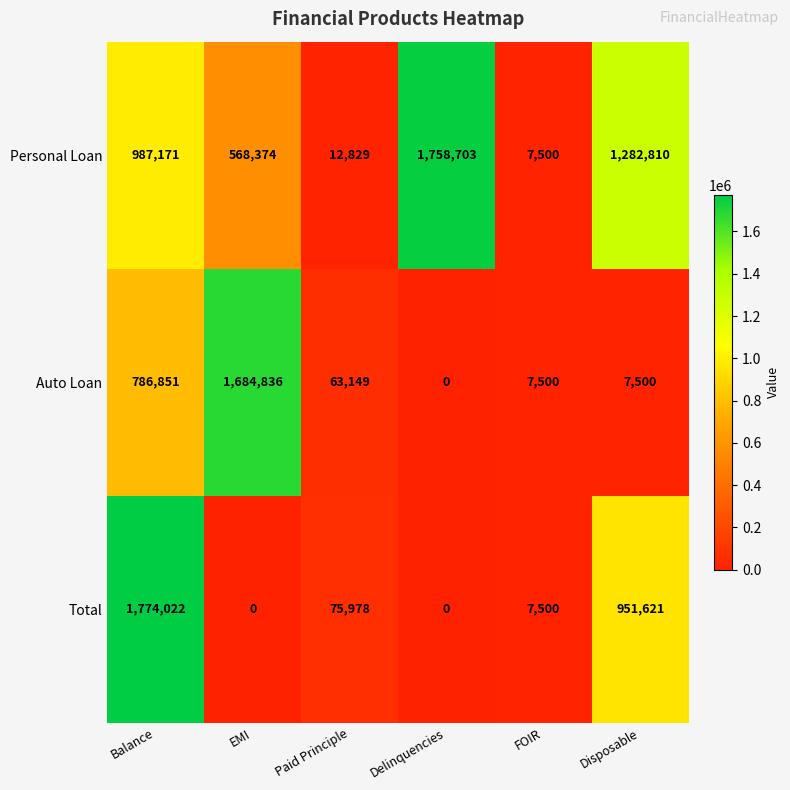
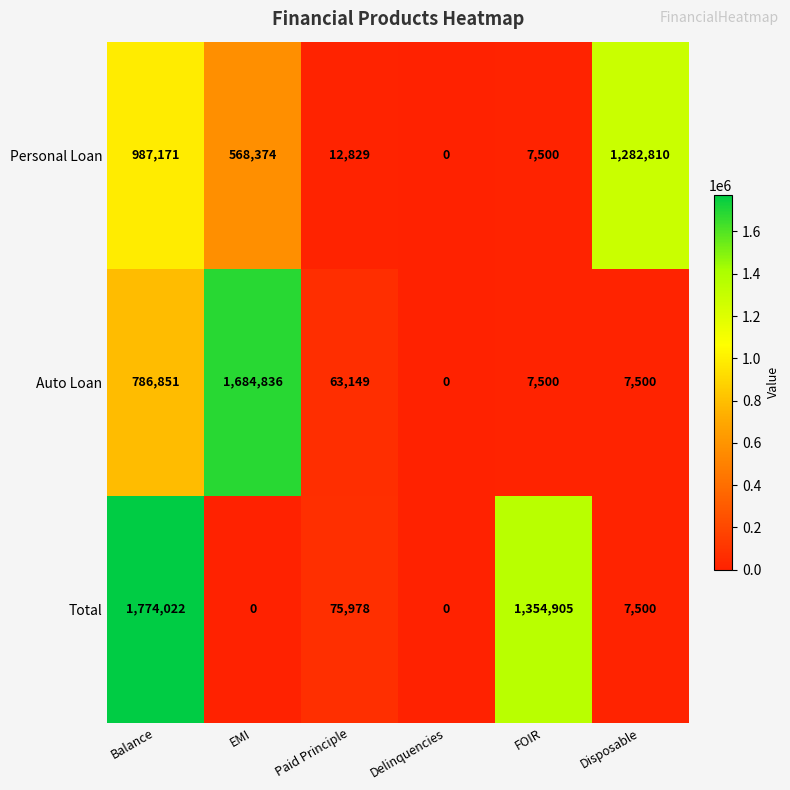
  {
    "Personal Loan": {
      "Balance": "987,171",
      "EMI": "568,374",
      "Paid Principle": "12,829",
-     "Delinquencies": "1,758,703",
+     "Delinquencies": "0",
      "FOIR": "7,500",
      "Disposable": "1,282,810"
    },
    "Auto Loan": {
      "Balance": "786,851",
      "EMI": "1,684,836",
      "Paid Principle": "63,149",
      "Delinquencies": "0",
      "FOIR": "7,500",
      "Disposable": "7,500"
    },
    "Total": {
      "Balance": "1,774,022",
      "EMI": "0",
      "Paid Principle": "75,978",
      "Delinquencies": "0",
-     "FOIR": "7,500",
-     "Disposable": "951,621"
+     "FOIR": "1,354,905",
+     "Disposable": "7,500"
    }
  }
